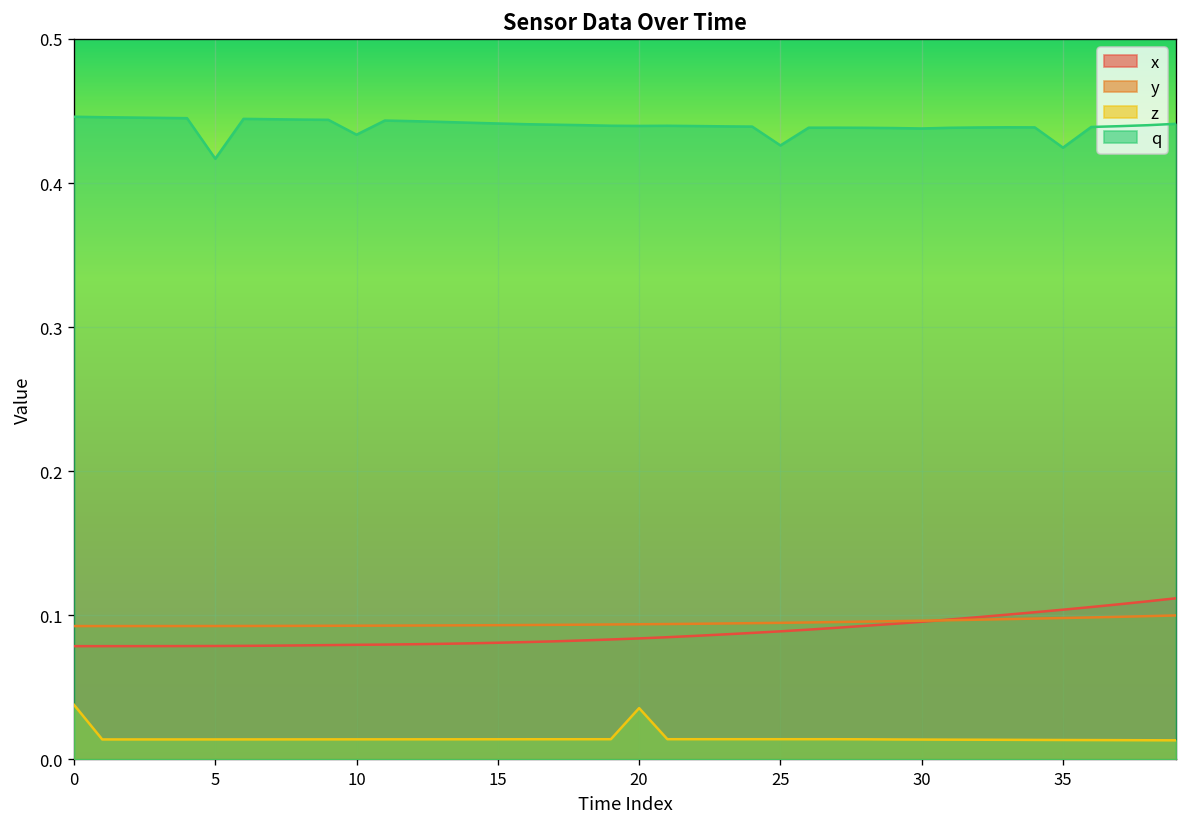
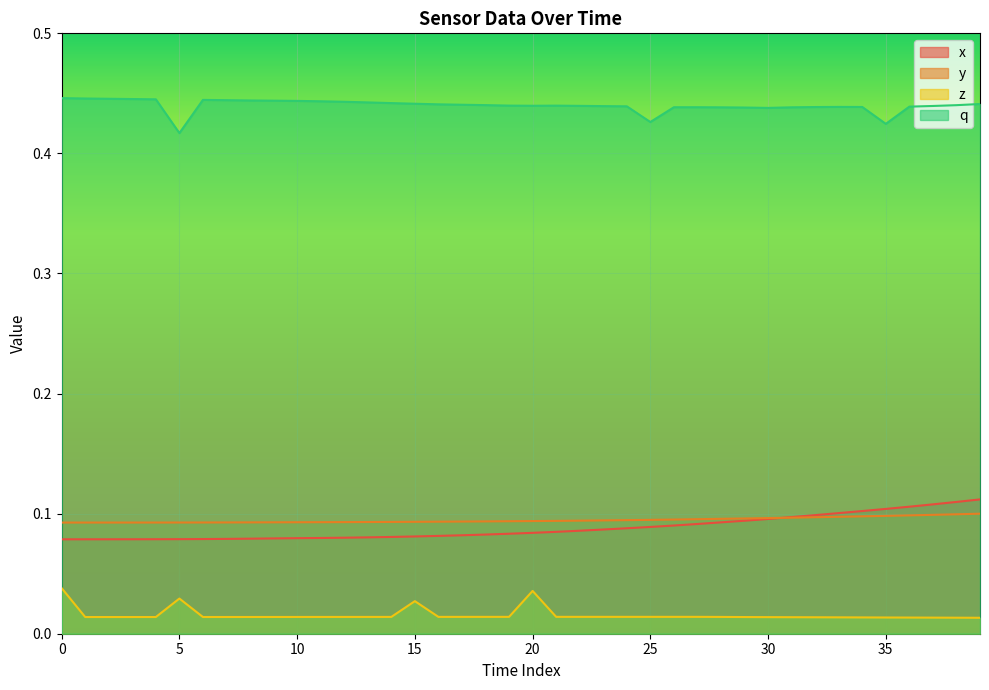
  {
    "z": {
      "0": 0.038,
-     "5": 0.014,
+     "5": 0.029,
      "10": 0.014,
-     "15": 0.014,
+     "15": 0.027,
      "20": 0.036,
      "25": 0.014,
      "30": 0.014,
      "35": 0.014
    },
    "q": {
      "0": 0.446,
      "5": 0.417,
-     "10": 0.434,
+     "10": 0.444,
      "15": 0.441,
      "20": 0.440,
      "25": 0.426,
      "30": 0.438,
      "35": 0.425
    }
  }
